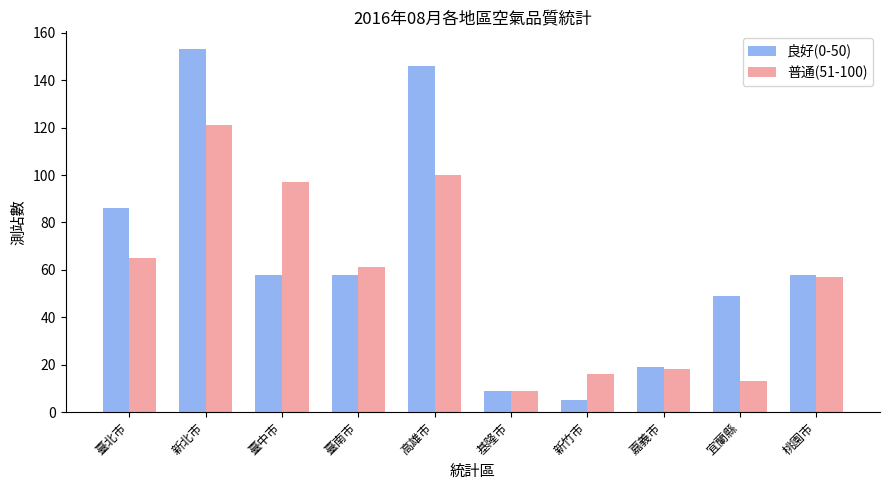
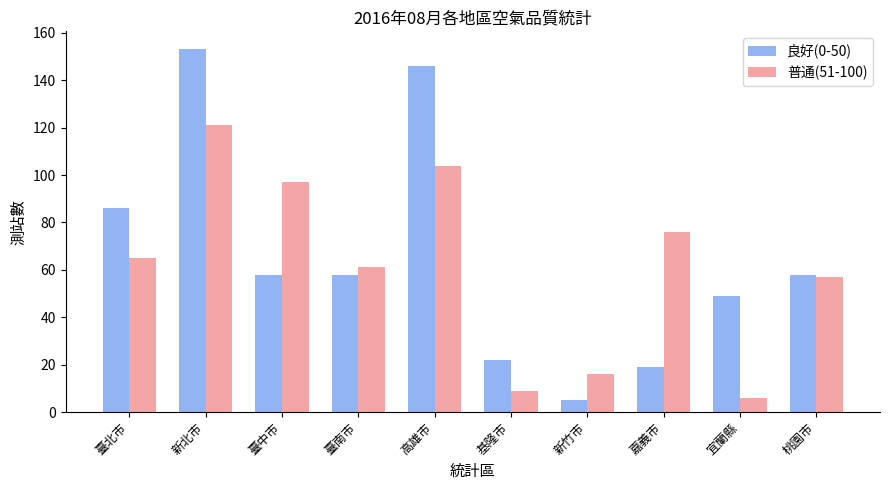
  {
    "良好(0-50)": {
      "臺北市": 86,
      "新北市": 153,
      "臺中市": 58,
      "臺南市": 58,
      "高雄市": 146,
-     "基隆市": 9,
+     "基隆市": 22,
      "新竹市": 5,
      "嘉義市": 19,
      "宜蘭縣": 49,
      "桃園市": 58
    },
    "普通(51-100)": {
      "臺北市": 65,
      "新北市": 121,
      "臺中市": 97,
      "臺南市": 61,
-     "高雄市": 100,
+     "高雄市": 104,
      "基隆市": 9,
      "新竹市": 16,
-     "嘉義市": 18,
-     "宜蘭縣": 13,
+     "嘉義市": 76,
+     "宜蘭縣": 6,
      "桃園市": 57
    }
  }
